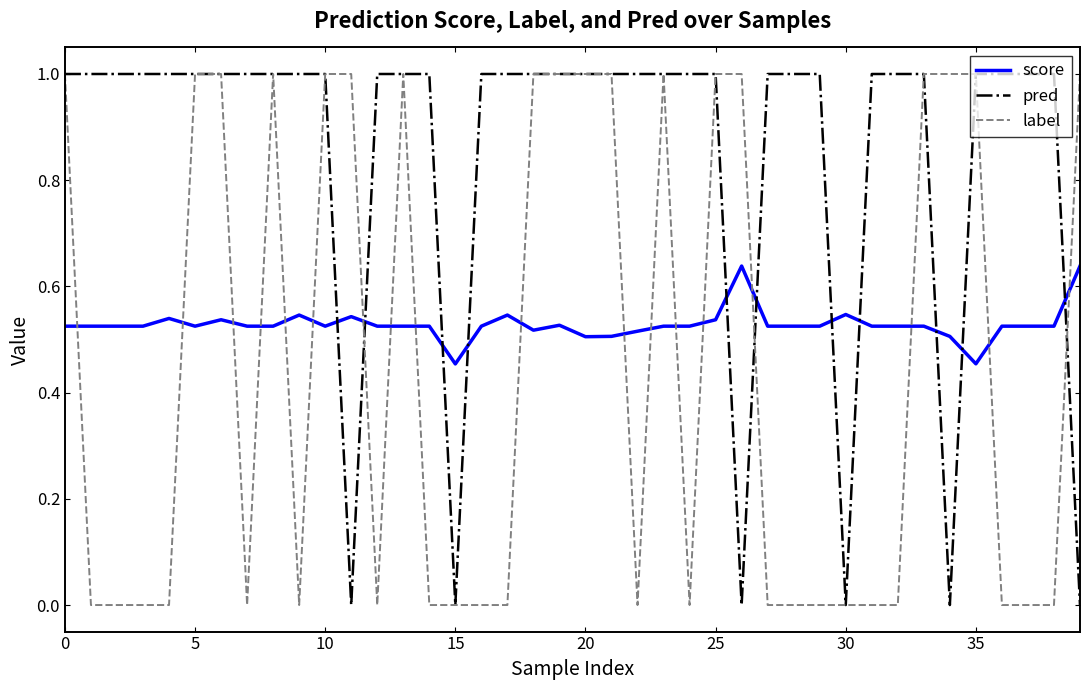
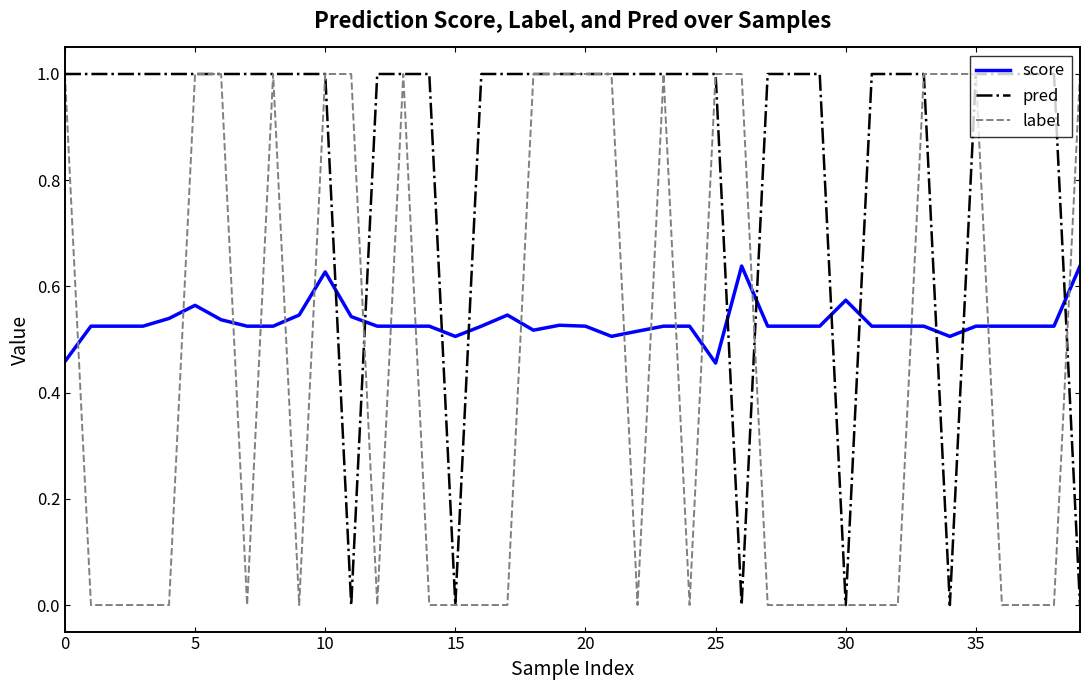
  {
    "score": {
-     "0": 0.53,
-     "5": 0.53,
-     "10": 0.53,
-     "15": 0.45,
-     "20": 0.51,
-     "25": 0.54,
-     "30": 0.55,
-     "35": 0.45
+     "0": 0.46,
+     "5": 0.56,
+     "10": 0.63,
+     "15": 0.51,
+     "20": 0.53,
+     "25": 0.46,
+     "30": 0.57,
+     "35": 0.53
    }
  }
